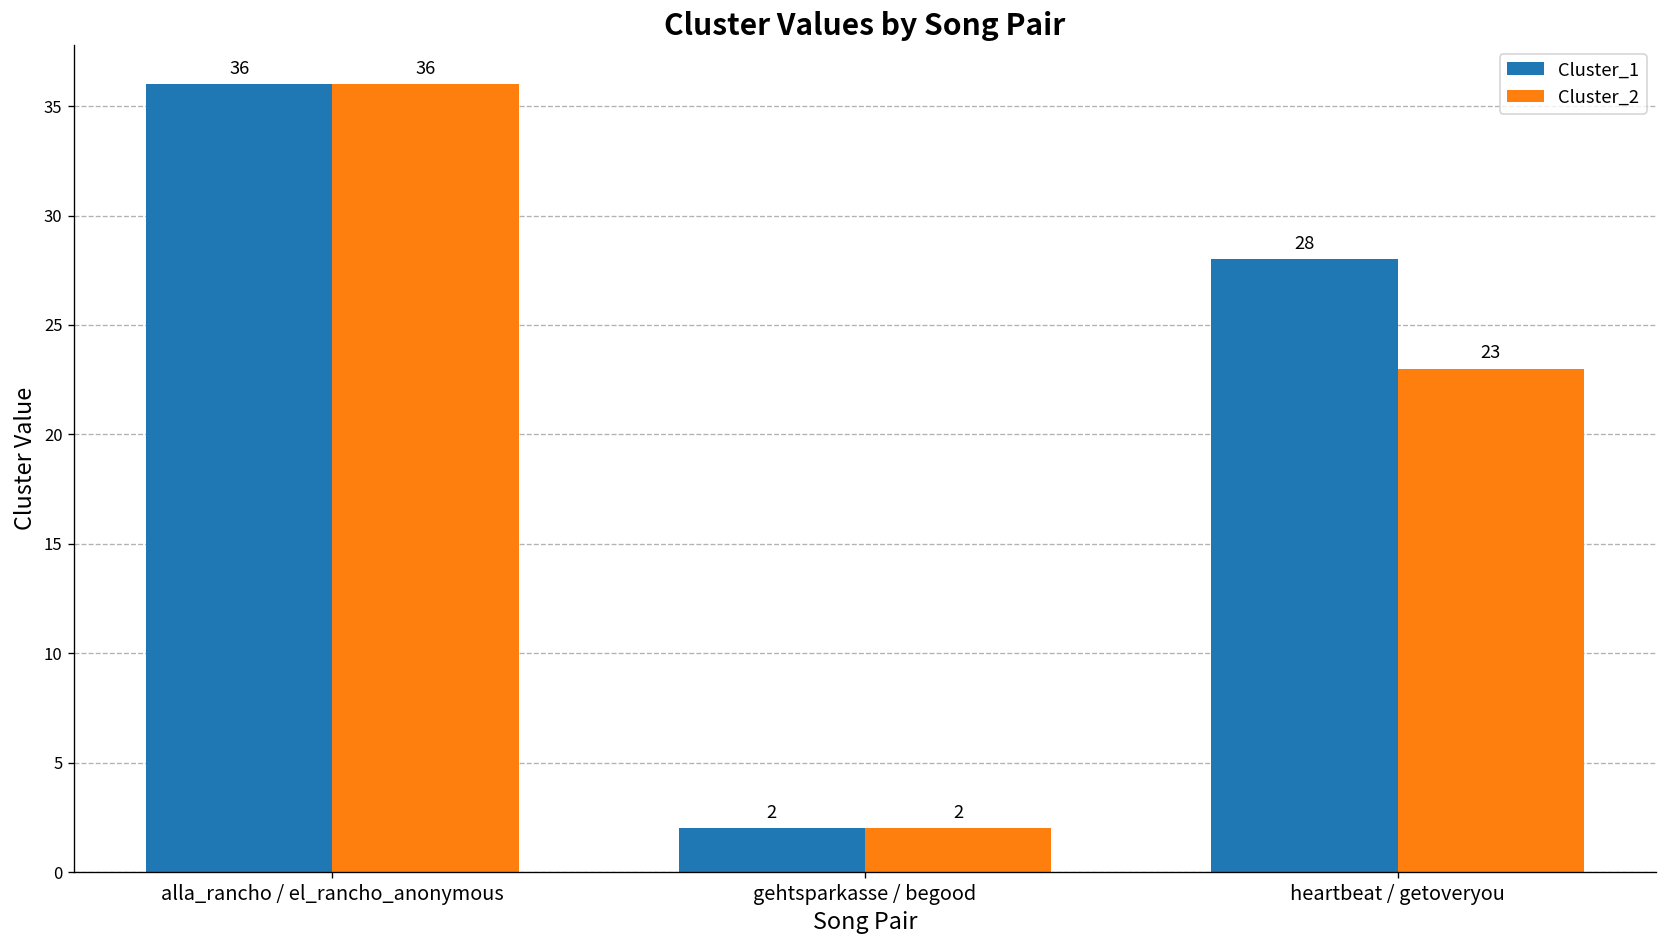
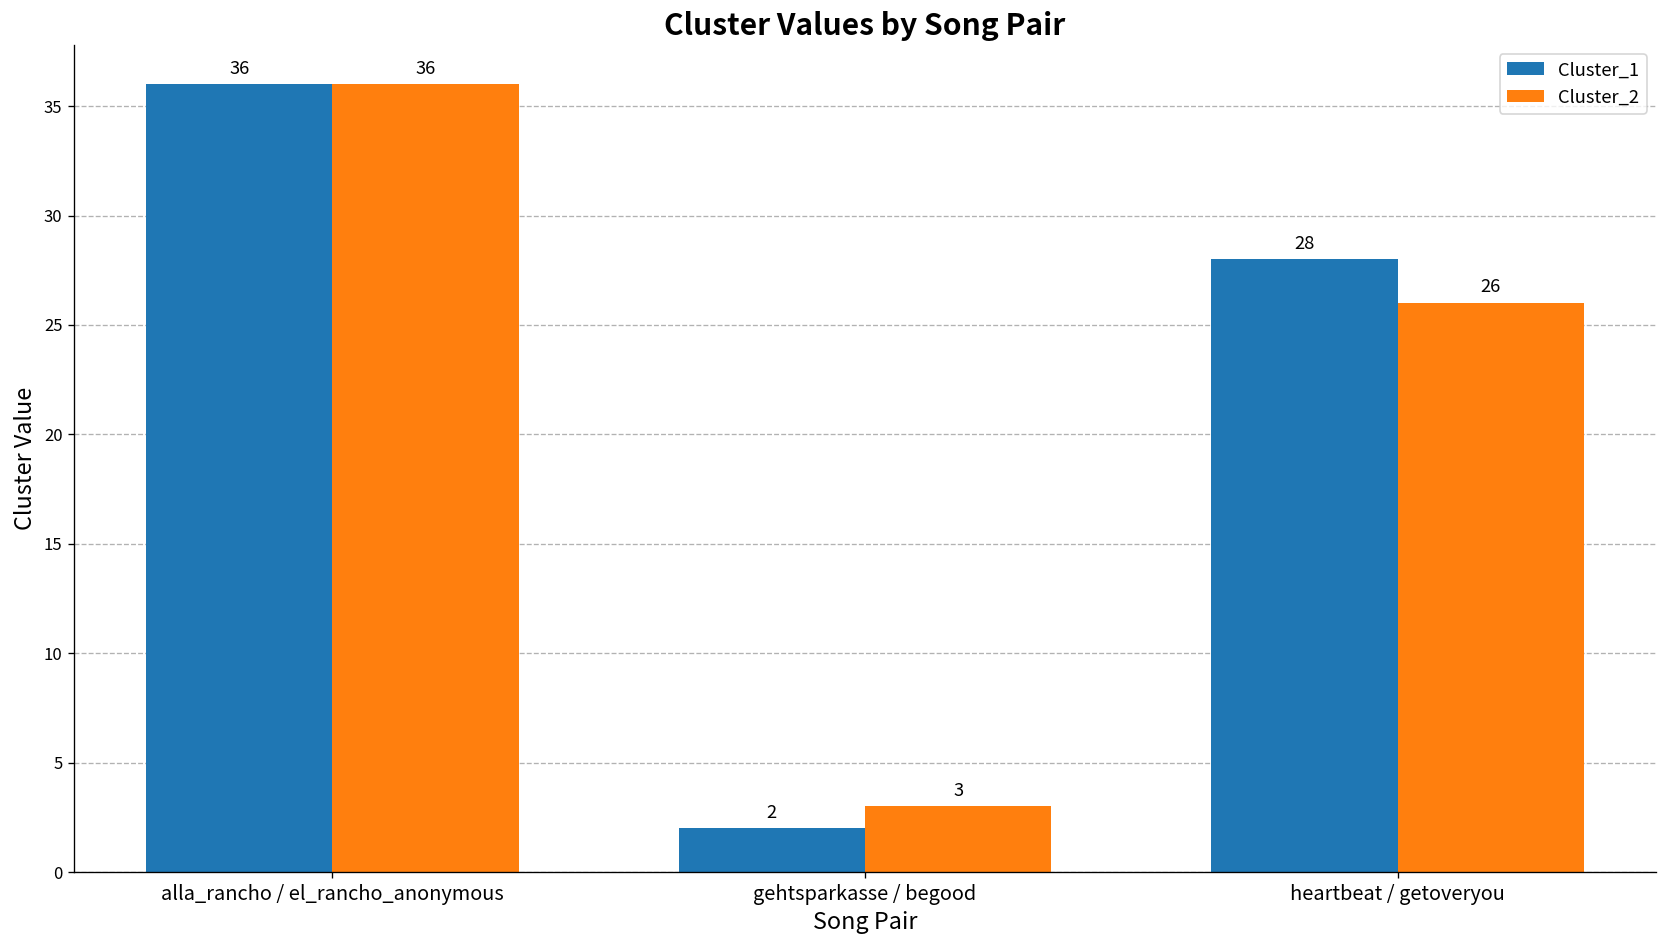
  {
    "Cluster_1": {
      "alla_rancho / el_rancho_anonymous": 36,
      "gehtsparkasse / begood": 2,
      "heartbeat / getoveryou": 28
    },
    "Cluster_2": {
      "alla_rancho / el_rancho_anonymous": 36,
-     "gehtsparkasse / begood": 2,
-     "heartbeat / getoveryou": 23
+     "gehtsparkasse / begood": 3,
+     "heartbeat / getoveryou": 26
    }
  }
